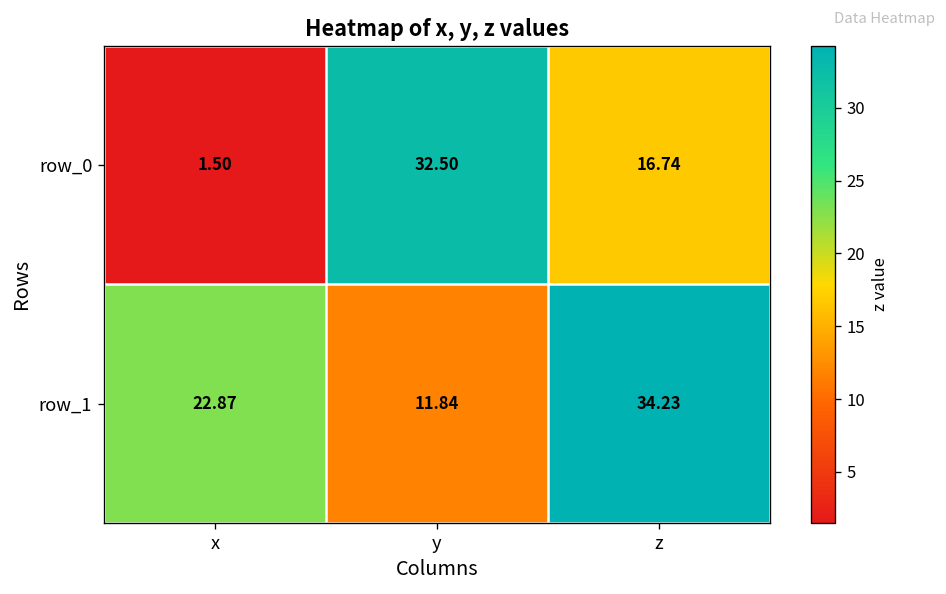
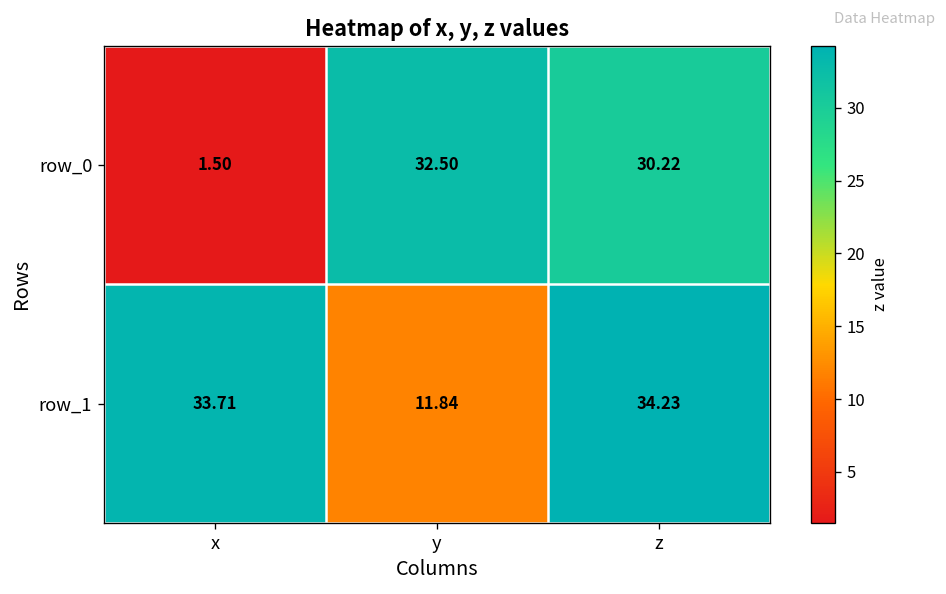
  {
    "row_0": {
      "x": 1.50,
      "y": 32.50,
-     "z": 16.74
+     "z": 30.22
    },
    "row_1": {
-     "x": 22.87,
+     "x": 33.71,
      "y": 11.84,
      "z": 34.23
    }
  }
